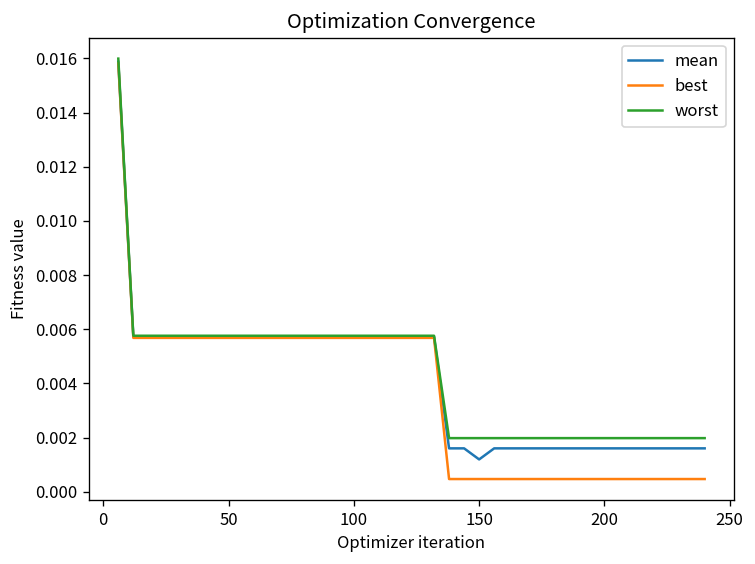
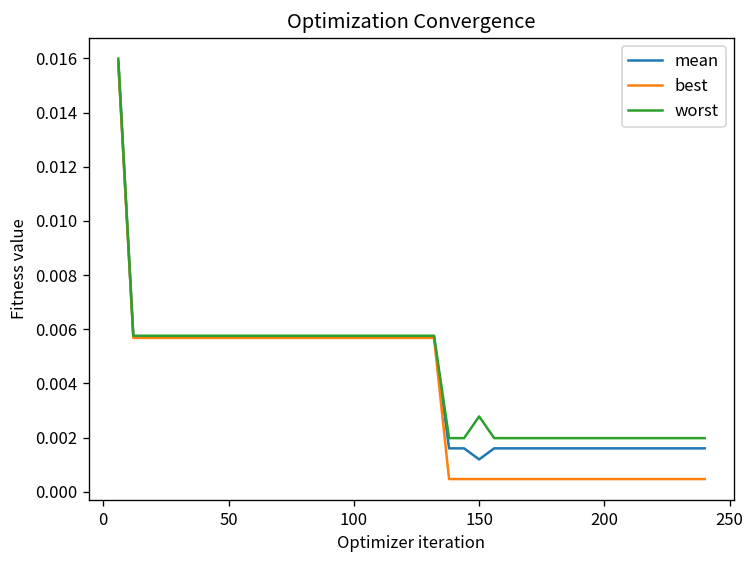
  {
    "mean": {
      "150": 0.0012
    },
    "best": {
      "150": 0.0005
    },
    "worst": {
-     "150": 0.0020
+     "150": 0.0028
    }
  }
